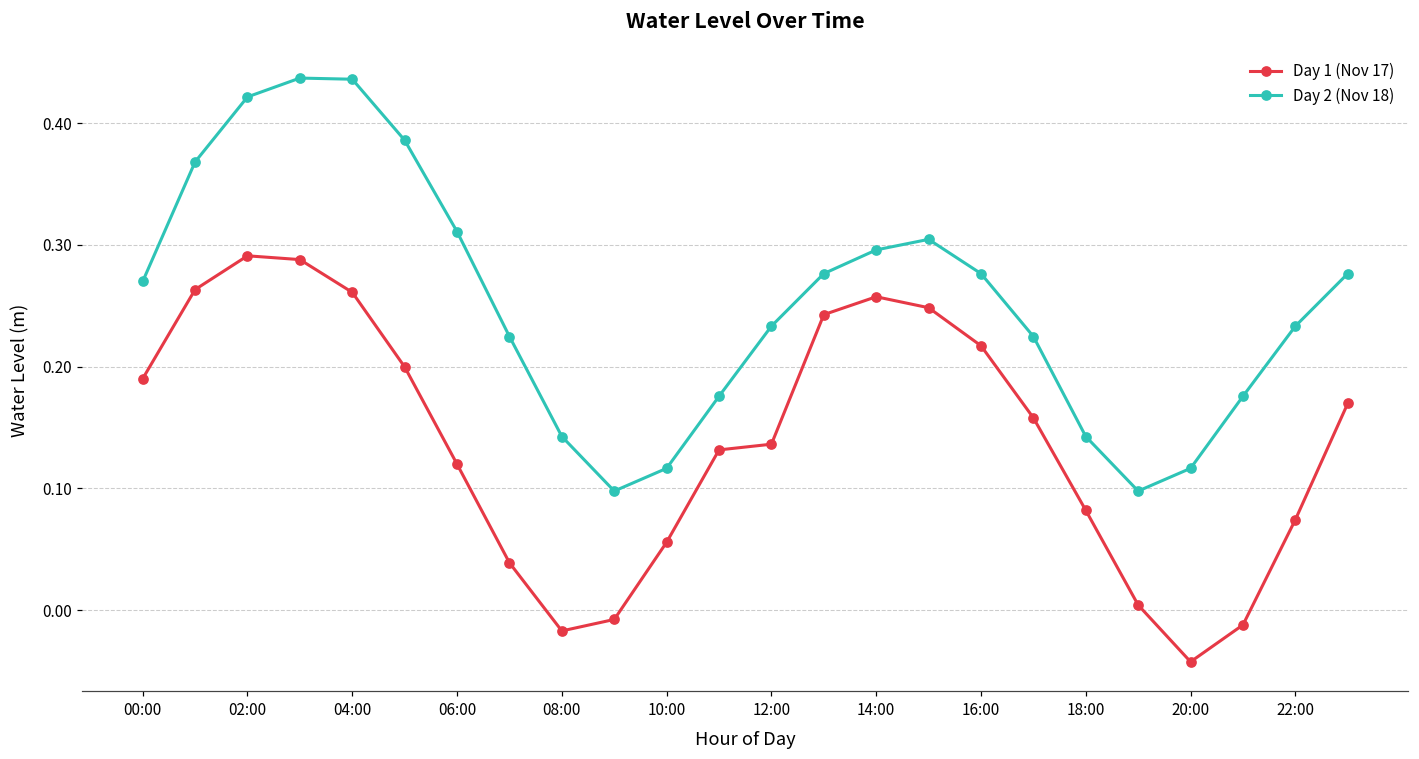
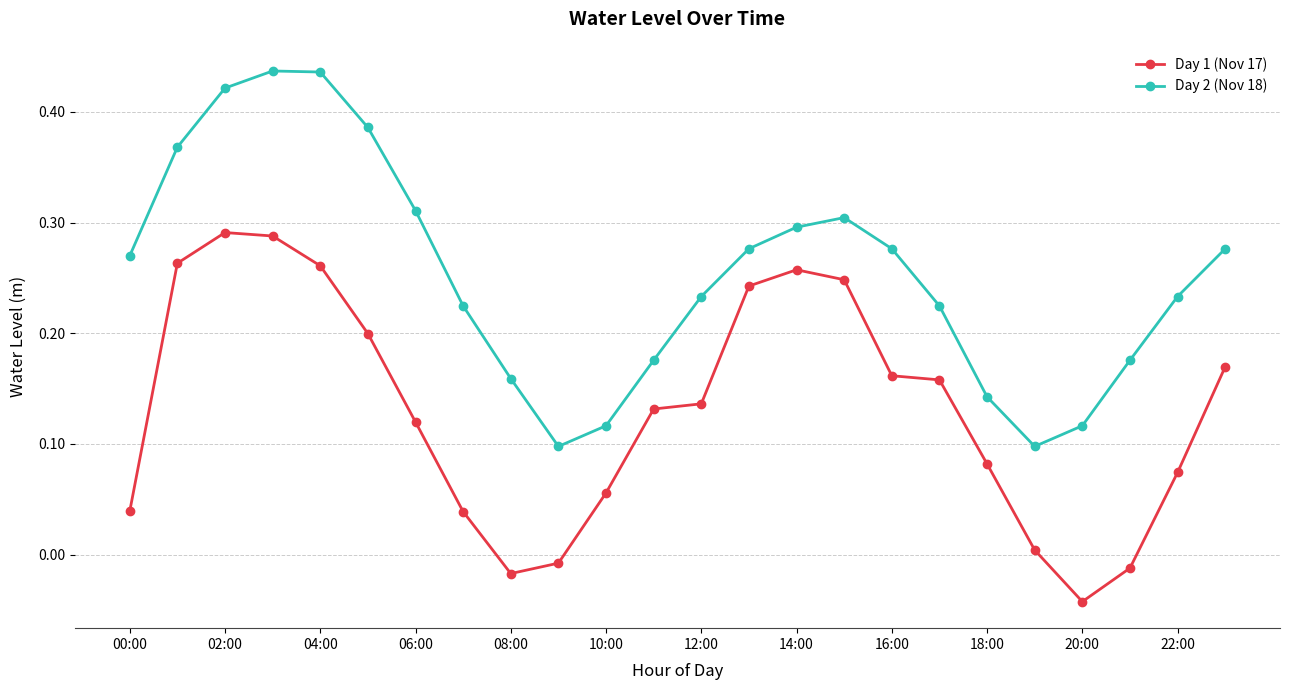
  {
    "Day 1 (Nov 17)": {
-     "00:00": 0.190,
+     "00:00": 0.039,
      "02:00": 0.291,
      "04:00": 0.261,
      "06:00": 0.120,
      "08:00": -0.017,
      "10:00": 0.056,
      "12:00": 0.136,
      "14:00": 0.257,
-     "16:00": 0.217,
+     "16:00": 0.162,
      "18:00": 0.082,
      "20:00": -0.042,
      "22:00": 0.074
    },
    "Day 2 (Nov 18)": {
      "00:00": 0.270,
      "02:00": 0.421,
      "04:00": 0.436,
      "06:00": 0.311,
-     "08:00": 0.143,
+     "08:00": 0.159,
      "10:00": 0.116,
      "12:00": 0.233,
      "14:00": 0.296,
      "16:00": 0.276,
      "18:00": 0.143,
      "20:00": 0.116,
      "22:00": 0.233
    }
  }
